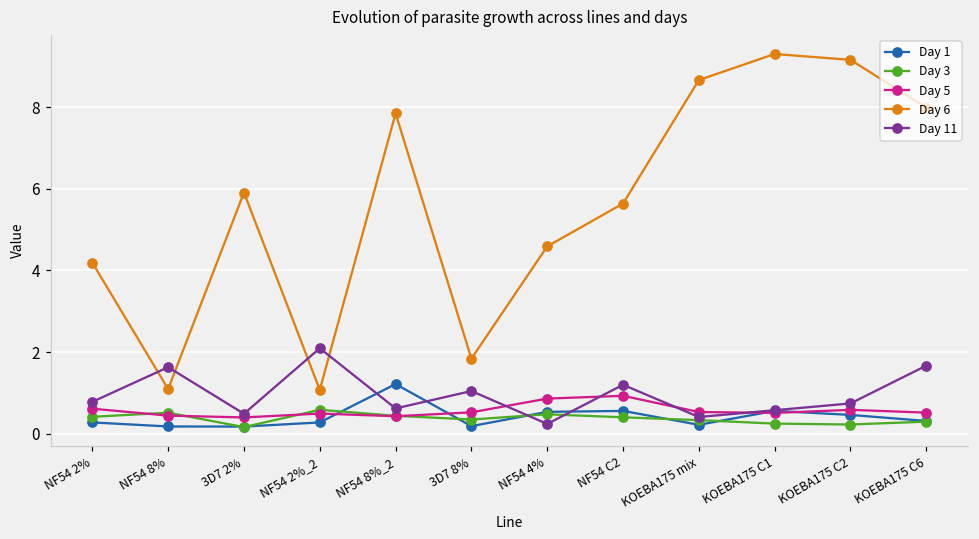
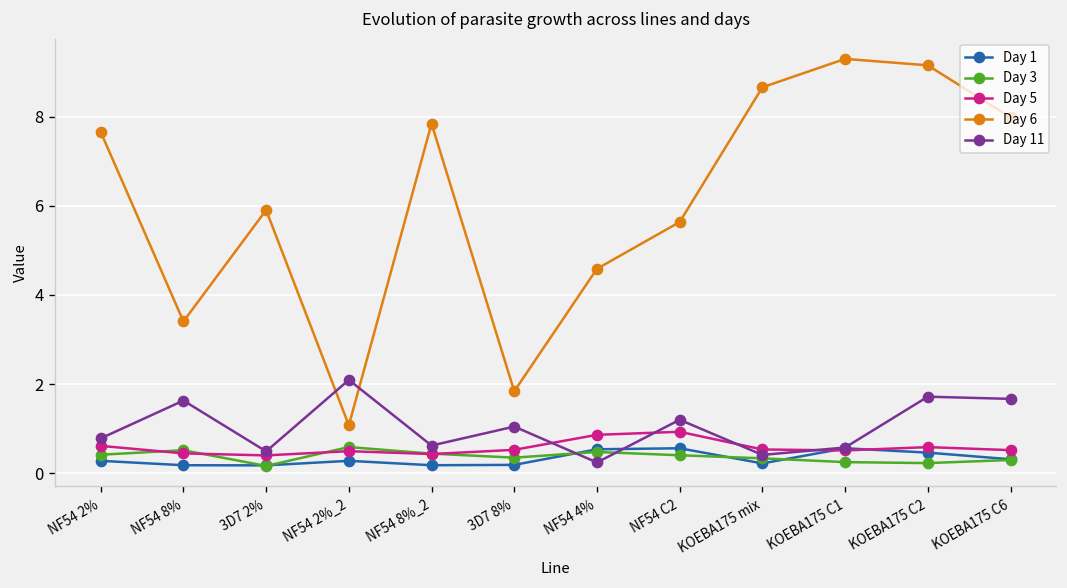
  {
    "Day 1": {
      "NF54 2%": 0.3,
      "NF54 8%": 0.2,
      "NF54 2%_2": 0.3,
-     "NF54 8%_2": 1.2,
+     "NF54 8%_2": 0.2,
      "3D7 8%": 0.2,
      "NF54 C2": 0.6,
      "KOEBA175 mix": 0.2,
      "KOEBA175 C2": 0.5
    },
    "Day 3": {
      "NF54 2%": 0.4,
      "NF54 8%": 0.5,
      "NF54 2%_2": 0.6,
      "3D7 8%": 0.3,
      "NF54 C2": 0.4,
      "KOEBA175 mix": 0.3,
      "KOEBA175 C1": 0.2,
      "KOEBA175 C2": 0.2
    },
    "Day 5": {
      "NF54 2%": 0.6,
      "NF54 8%": 0.4,
      "3D7 2%": 0.4,
      "NF54 2%_2": 0.5,
      "3D7 8%": 0.5,
      "NF54 4%": 0.9,
      "NF54 C2": 0.9,
      "KOEBA175 mix": 0.5,
      "KOEBA175 C2": 0.6,
      "KOEBA175 C6": 0.5
    },
    "Day 6": {
-     "NF54 2%": 4.2,
-     "NF54 8%": 1.1,
+     "NF54 2%": 7.7,
+     "NF54 8%": 3.4,
      "3D7 2%": 5.9,
      "NF54 2%_2": 1.1,
      "NF54 8%_2": 7.8,
      "3D7 8%": 1.8,
      "NF54 4%": 4.6,
      "NF54 C2": 5.6,
      "KOEBA175 mix": 8.7,
      "KOEBA175 C1": 9.3,
      "KOEBA175 C2": 9.2
    },
    "Day 11": {
      "NF54 2%": 0.8,
      "NF54 8%": 1.6,
      "3D7 2%": 0.5,
      "NF54 2%_2": 2.1,
      "NF54 8%_2": 0.6,
      "3D7 8%": 1.0,
      "NF54 4%": 0.2,
      "NF54 C2": 1.2,
      "KOEBA175 mix": 0.4,
-     "KOEBA175 C2": 0.7,
+     "KOEBA175 C2": 1.7,
      "KOEBA175 C6": 1.7
    }
  }
